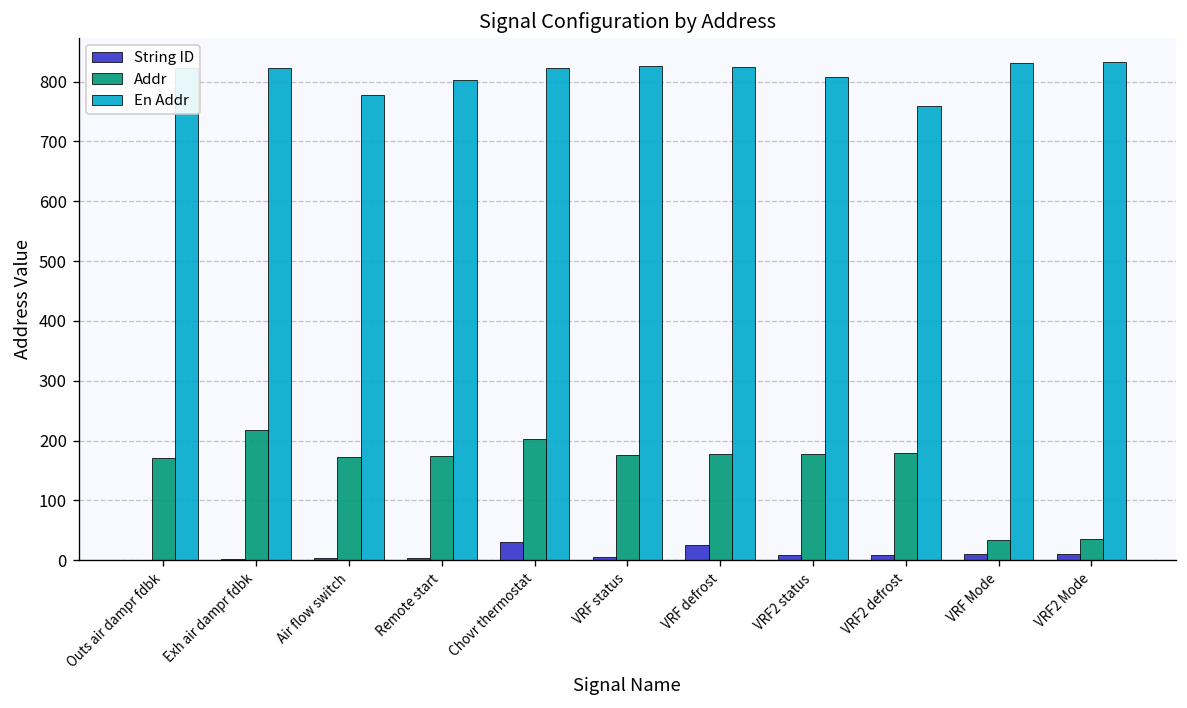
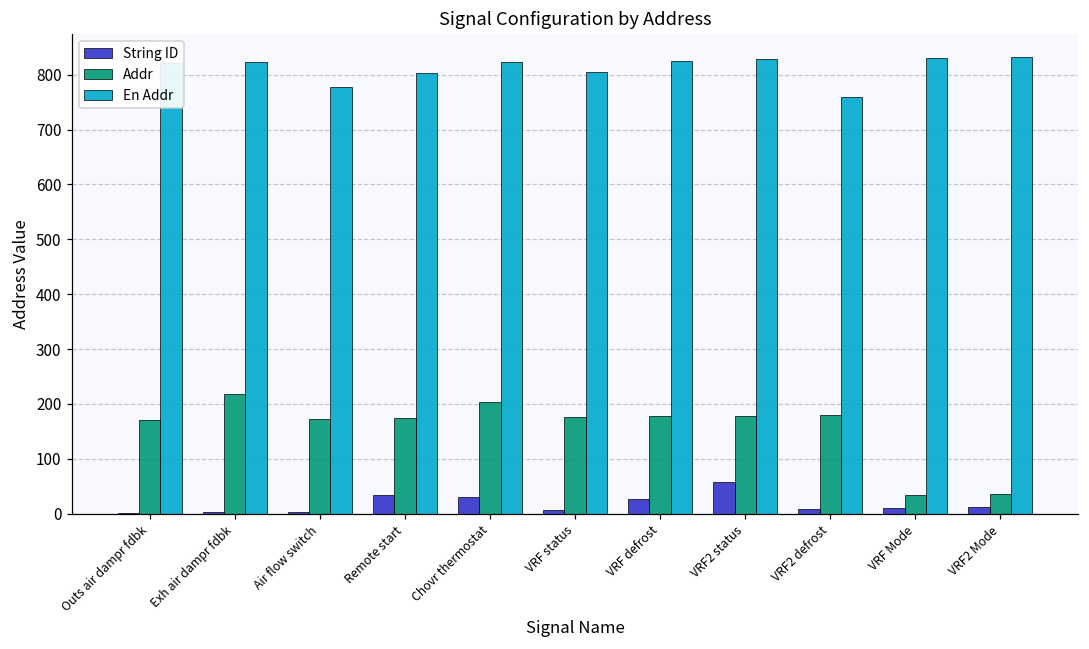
  {
    "String ID": {
-     "Remote start": 0,
+     "Remote start": 30,
      "Chovr thermostat": 30,
      "VRF status": 10,
      "VRF defrost": 30,
-     "VRF2 status": 10,
+     "VRF2 status": 60,
      "VRF2 defrost": 10,
      "VRF Mode": 10,
      "VRF2 Mode": 10
    },
    "Addr": {
      "Outs air dampr fdbk": 170,
      "Exh air dampr fdbk": 220,
      "Air flow switch": 170,
      "Remote start": 170,
      "Chovr thermostat": 200,
      "VRF status": 180,
      "VRF defrost": 180,
      "VRF2 status": 180,
      "VRF2 defrost": 180,
      "VRF Mode": 30,
      "VRF2 Mode": 40
    },
    "En Addr": {
      "Exh air dampr fdbk": 820,
      "Air flow switch": 780,
      "Remote start": 800,
      "Chovr thermostat": 820,
-     "VRF status": 830,
+     "VRF status": 810,
      "VRF defrost": 830,
-     "VRF2 status": 810,
+     "VRF2 status": 830,
      "VRF2 defrost": 760,
      "VRF Mode": 830,
      "VRF2 Mode": 830
    }
  }
